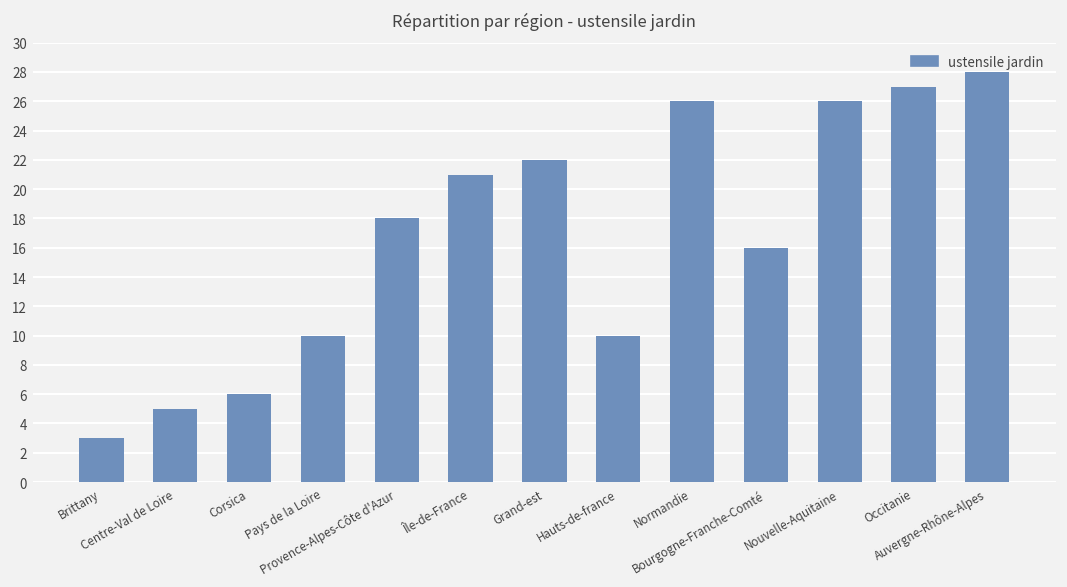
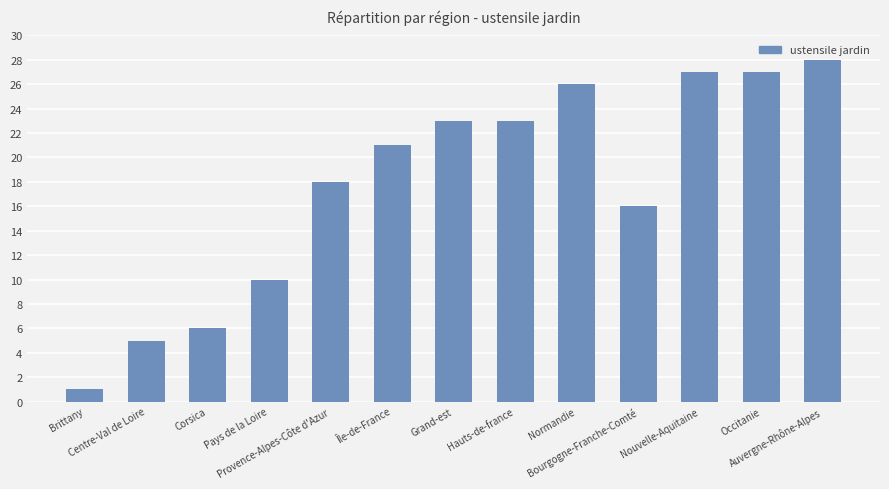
  {
-   "Brittany": 3,
+   "Brittany": 1,
    "Centre-Val de Loire": 5,
    "Corsica": 6,
    "Pays de la Loire": 10,
    "Provence-Alpes-Côte d'Azur": 18,
    "Île-de-France": 21,
-   "Grand-est": 22,
-   "Hauts-de-france": 10,
+   "Grand-est": 23,
+   "Hauts-de-france": 23,
    "Normandie": 26,
    "Bourgogne-Franche-Comté": 16,
-   "Nouvelle-Aquitaine": 26,
+   "Nouvelle-Aquitaine": 27,
    "Occitanie": 27,
    "Auvergne-Rhône-Alpes": 28
  }
